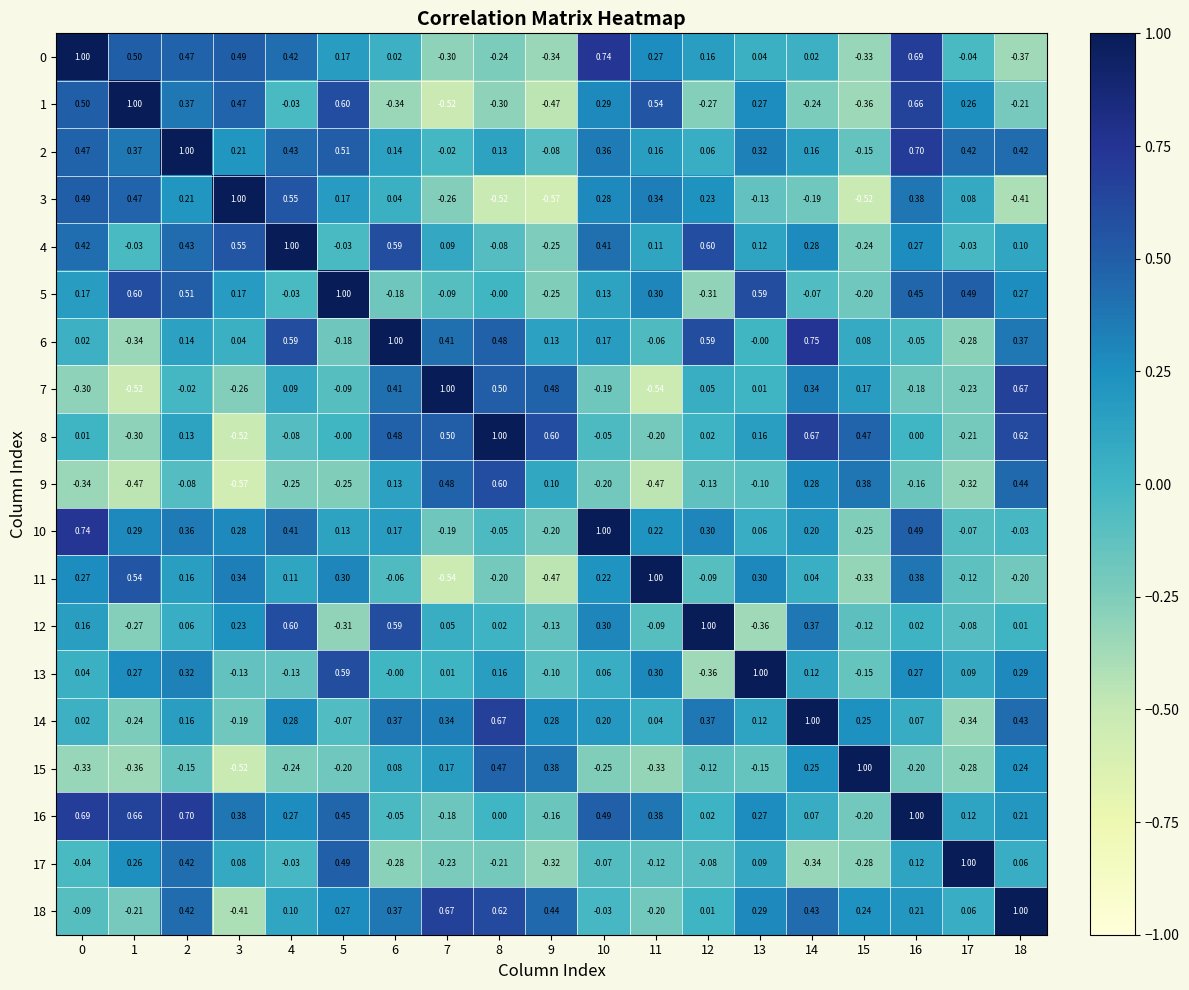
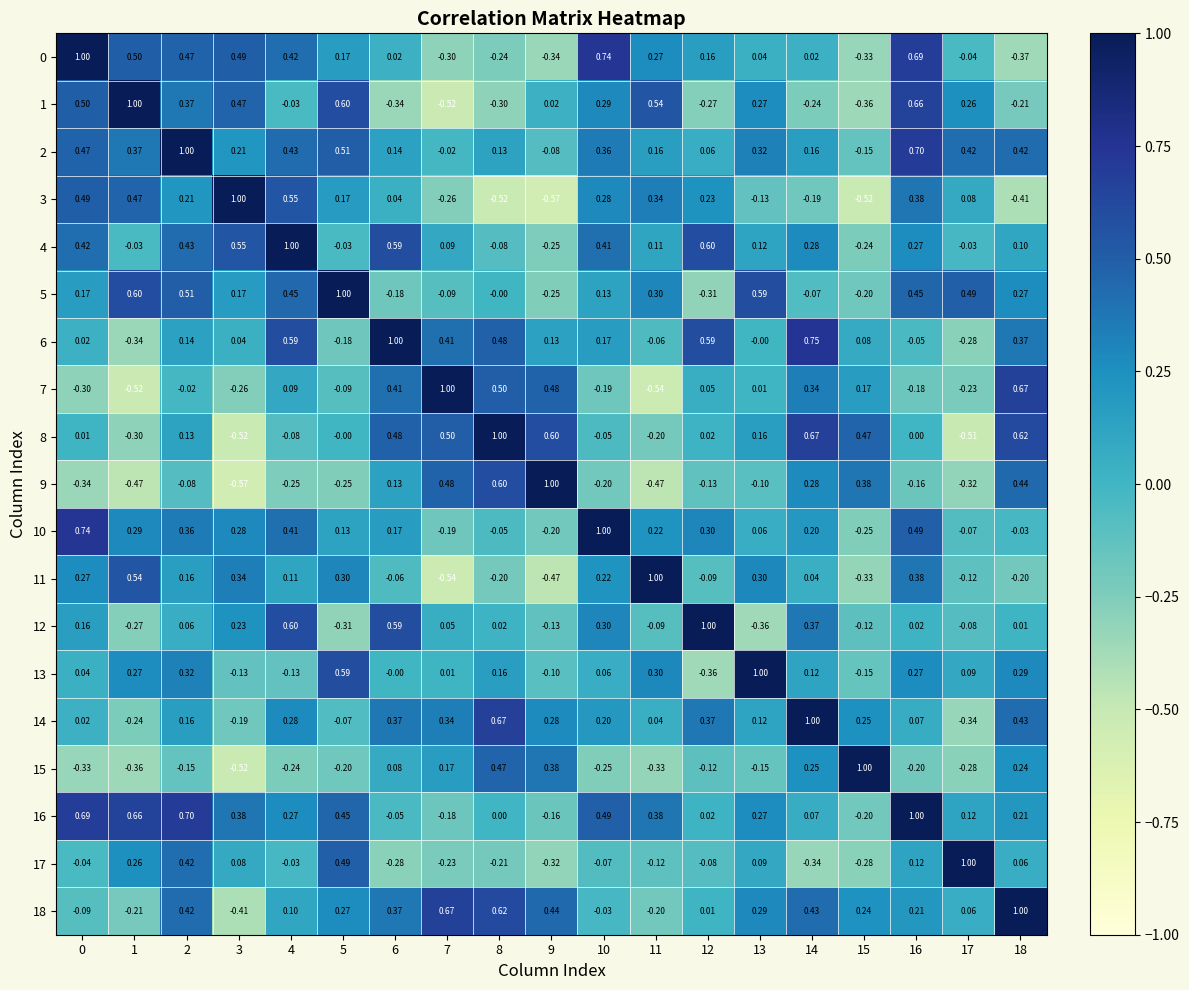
  {
    "1": {
      "0": 0.50,
      "1": 1.00,
      "2": 0.37,
      "3": 0.47,
      "4": -0.03,
      "5": 0.60,
      "6": -0.34,
      "7": -0.52,
      "8": -0.30,
-     "9": -0.47,
+     "9": 0.02,
      "10": 0.29,
      "11": 0.54,
      "12": -0.27,
      "13": 0.27,
      "14": -0.24,
      "15": -0.36,
      "16": 0.66,
      "17": 0.26,
      "18": -0.21
    },
    "5": {
      "0": 0.17,
      "1": 0.60,
      "2": 0.51,
      "3": 0.17,
-     "4": -0.03,
+     "4": 0.45,
      "5": 1.00,
      "6": -0.18,
      "7": -0.09,
      "8": -0.00,
      "9": -0.25,
      "10": 0.13,
      "11": 0.30,
      "12": -0.31,
      "13": 0.59,
      "14": -0.07,
      "15": -0.20,
      "16": 0.45,
      "17": 0.49,
      "18": 0.27
    },
    "8": {
      "0": 0.01,
      "1": -0.30,
      "2": 0.13,
      "3": -0.52,
      "4": -0.08,
      "5": -0.00,
      "6": 0.48,
      "7": 0.50,
      "8": 1.00,
      "9": 0.60,
      "10": -0.05,
      "11": -0.20,
      "12": 0.02,
      "13": 0.16,
      "14": 0.67,
      "15": 0.47,
      "16": 0.00,
-     "17": -0.21,
+     "17": -0.51,
      "18": 0.62
    },
    "9": {
      "0": -0.34,
      "1": -0.47,
      "2": -0.08,
      "3": -0.57,
      "4": -0.25,
      "5": -0.25,
      "6": 0.13,
      "7": 0.48,
      "8": 0.60,
-     "9": 0.10,
+     "9": 1.00,
      "10": -0.20,
      "11": -0.47,
      "12": -0.13,
      "13": -0.10,
      "14": 0.28,
      "15": 0.38,
      "16": -0.16,
      "17": -0.32,
      "18": 0.44
    }
  }
